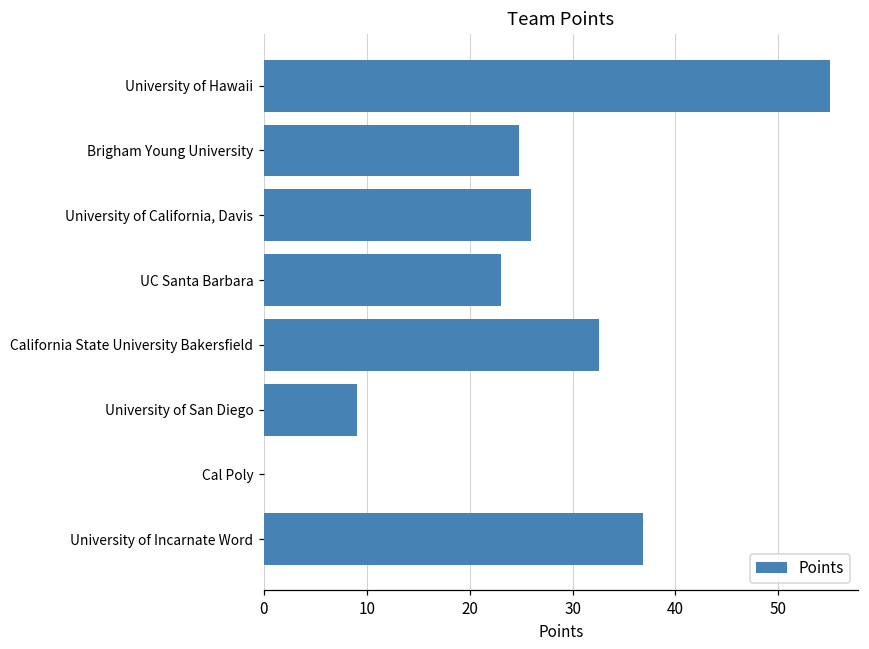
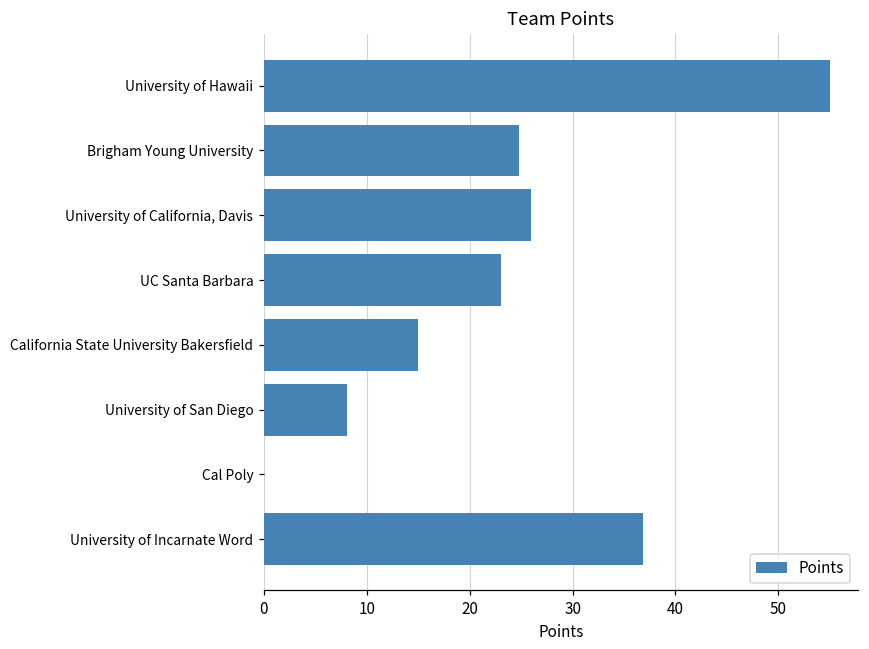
  {
    "University of Hawaii": 55,
    "Brigham Young University": 25,
    "University of California, Davis": 26,
    "UC Santa Barbara": 23,
-   "California State University Bakersfield": 33,
-   "University of San Diego": 9,
+   "California State University Bakersfield": 15,
+   "University of San Diego": 8,
    "Cal Poly": 0,
    "University of Incarnate Word": 37
  }
